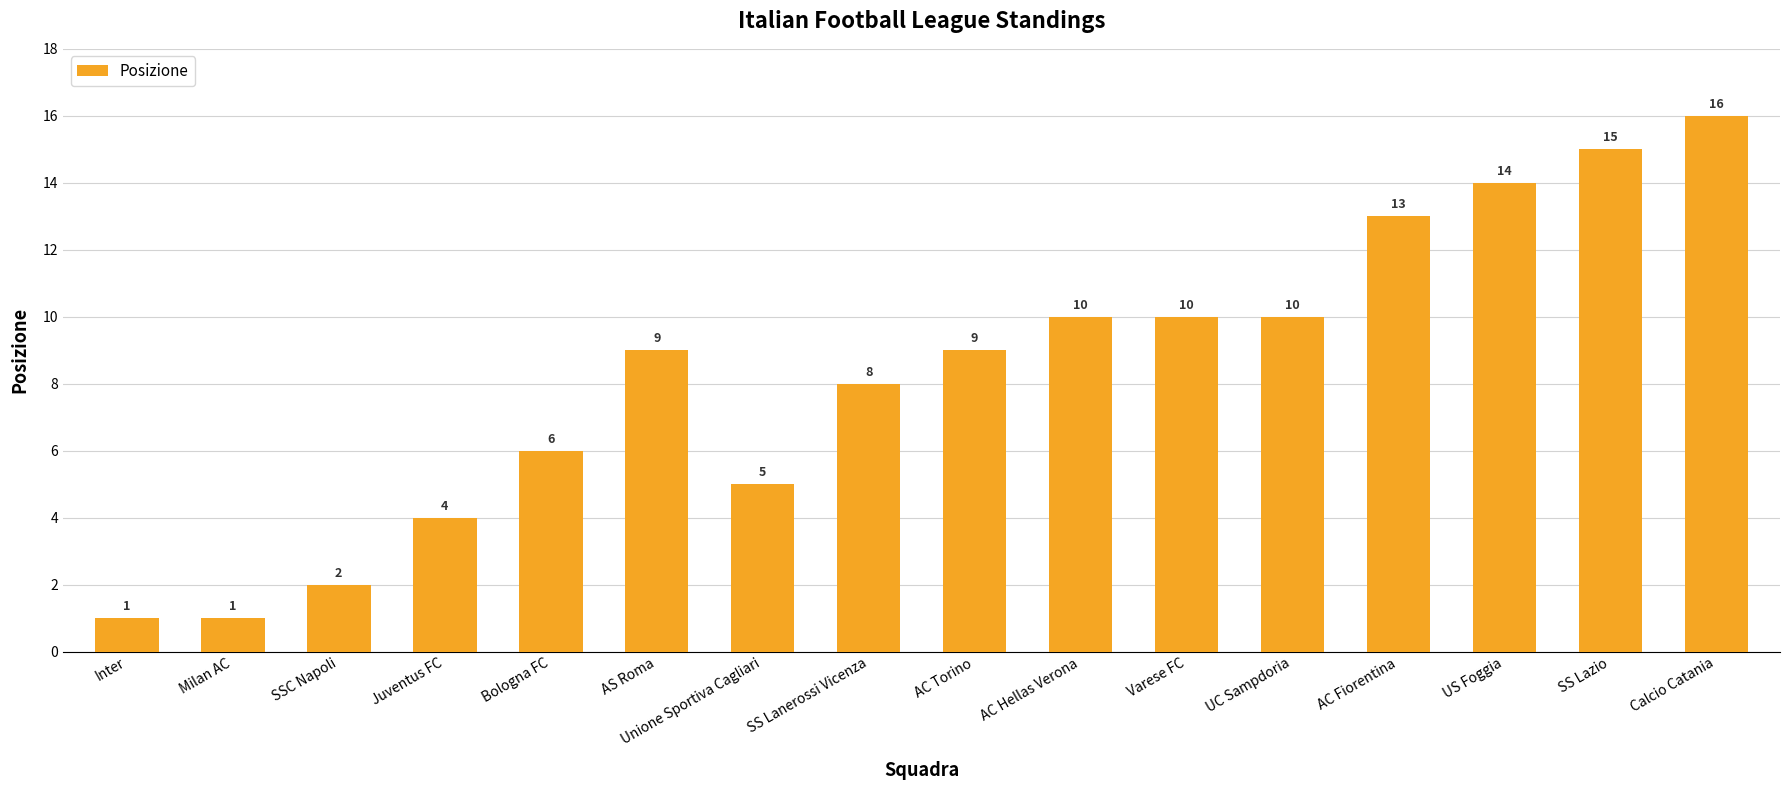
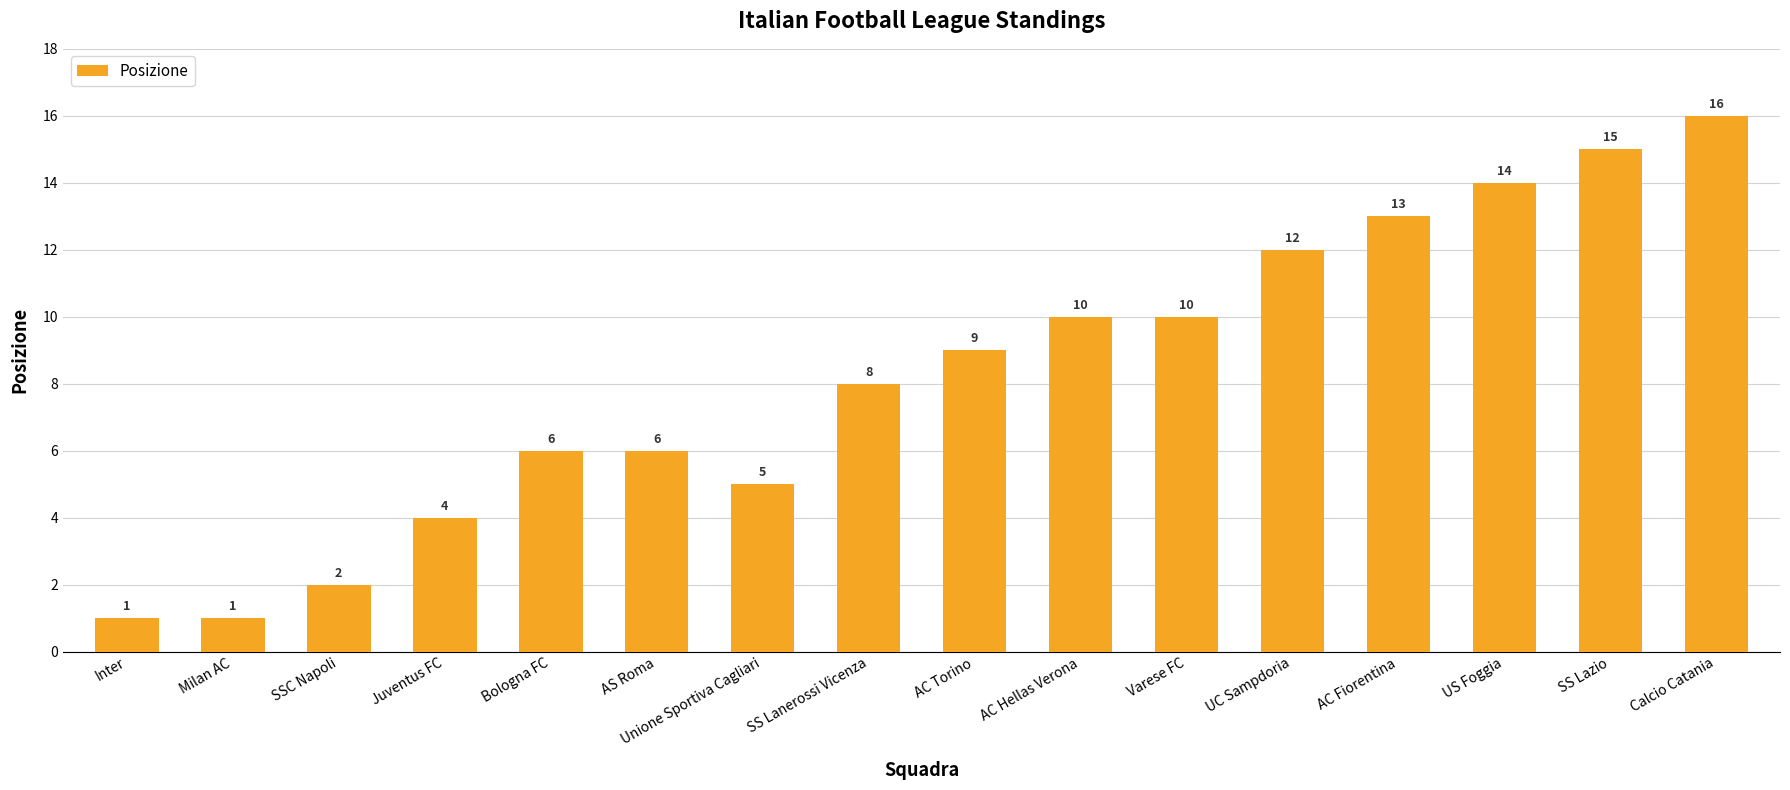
  {
    "Inter": 1,
    "Milan AC": 1,
    "SSC Napoli": 2,
    "Juventus FC": 4,
    "Bologna FC": 6,
-   "AS Roma": 9,
+   "AS Roma": 6,
    "Unione Sportiva Cagliari": 5,
    "SS Lanerossi Vicenza": 8,
    "AC Torino": 9,
    "AC Hellas Verona": 10,
    "Varese FC": 10,
-   "UC Sampdoria": 10,
+   "UC Sampdoria": 12,
    "AC Fiorentina": 13,
    "US Foggia": 14,
    "SS Lazio": 15,
    "Calcio Catania": 16
  }
